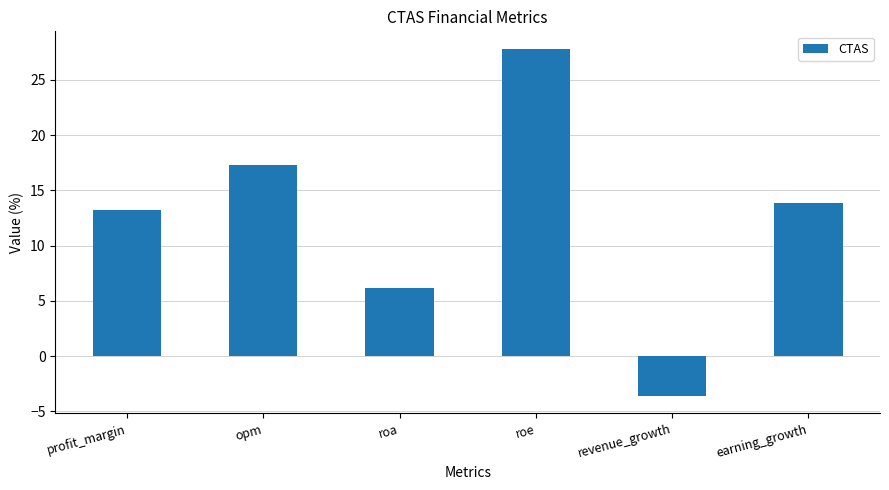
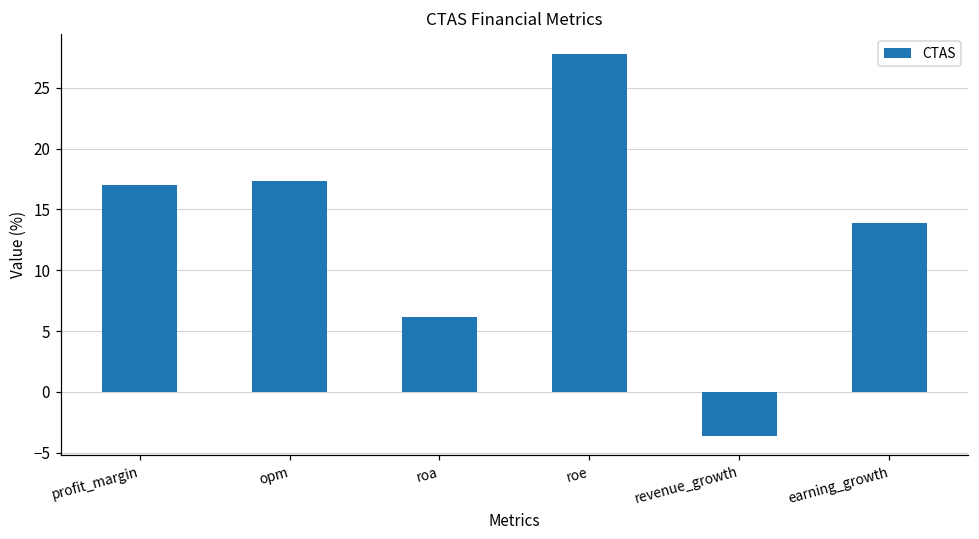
  {
-   "profit_margin": 13.2,
+   "profit_margin": 17.0,
    "opm": 17.3,
    "roa": 6.1,
    "roe": 27.8,
    "revenue_growth": -3.6,
    "earning_growth": 13.9
  }
